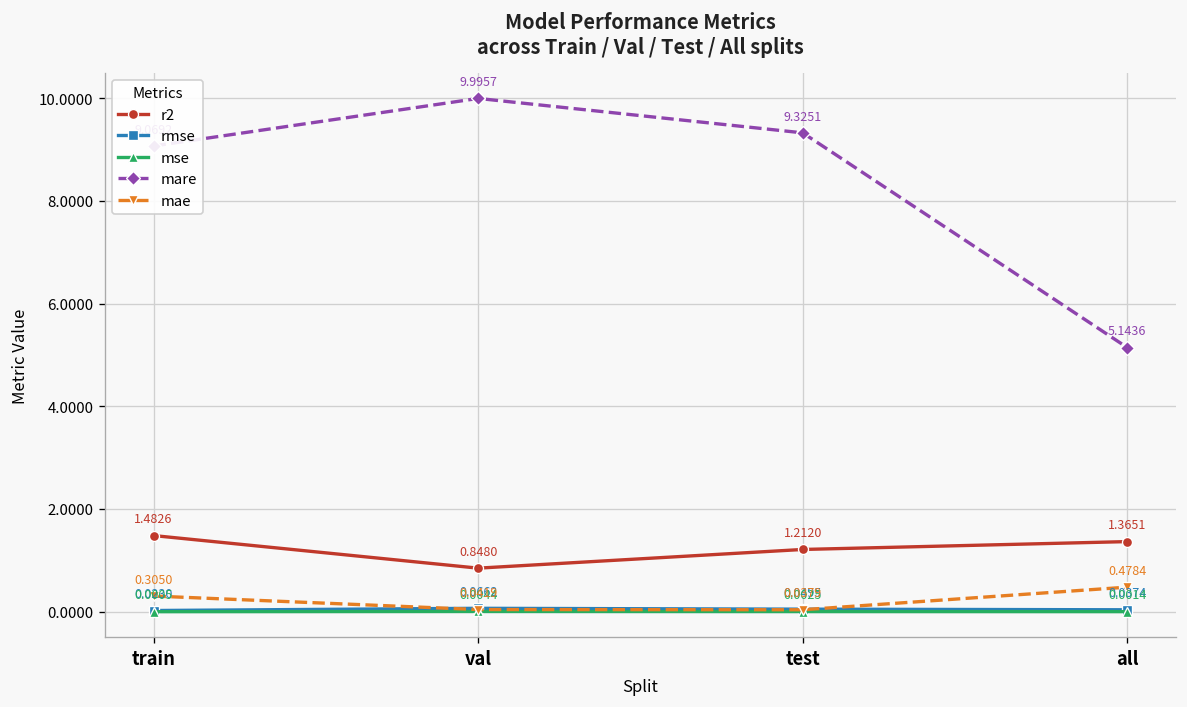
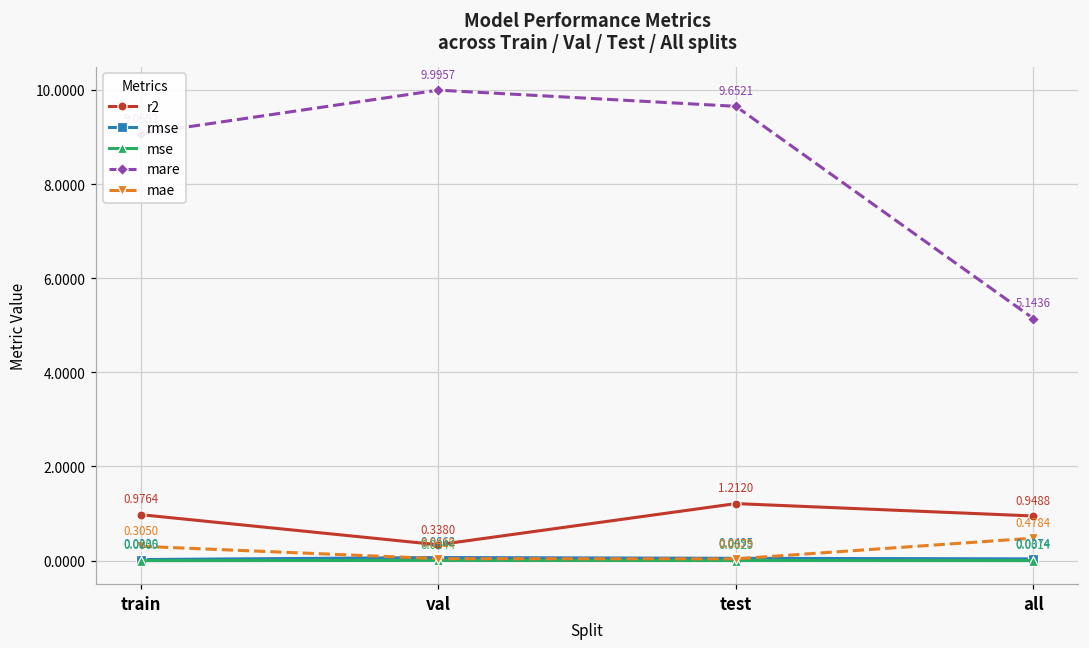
  {
    "r2": {
-     "train": 1.4826,
-     "val": 0.8480,
+     "train": 0.9764,
+     "val": 0.3380,
      "test": 1.2120,
-     "all": 1.3651
+     "all": 0.9488
    },
    "mare": {
      "val": 9.9957,
-     "test": 9.3251,
+     "test": 9.6521,
      "all": 5.1436
    },
    "mae": {
      "train": 0.3050
    }
  }
